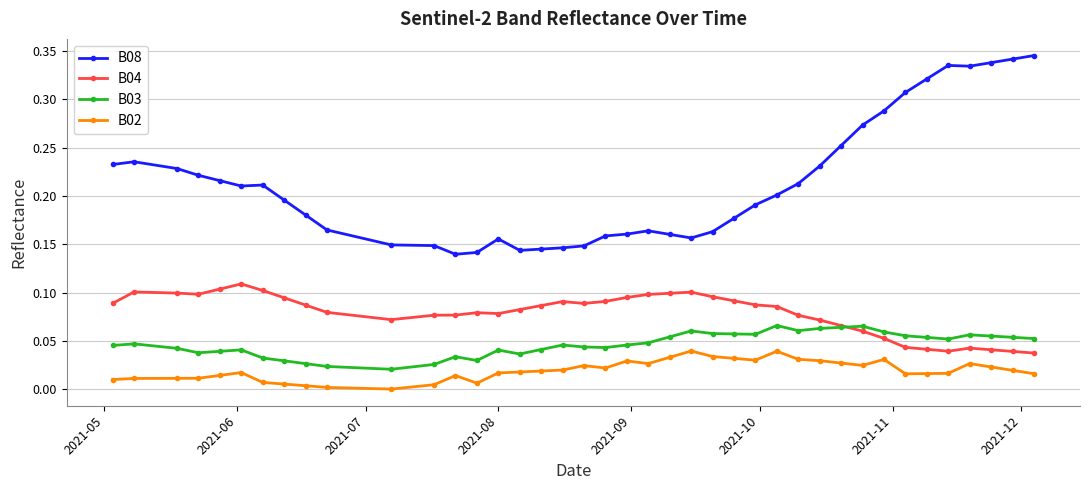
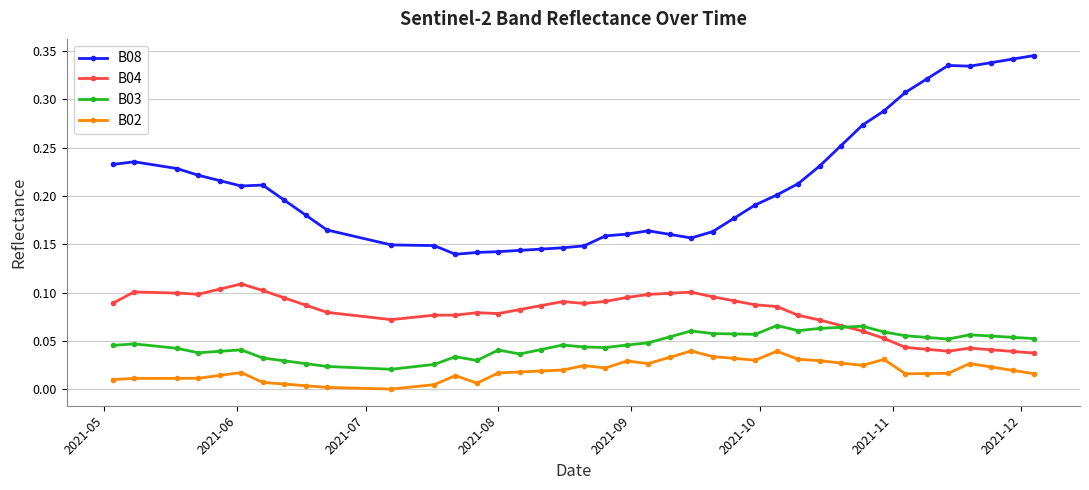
  {
    "B08": {
-     "2021-08": 0.16
+     "2021-08": 0.14
    },
    "B04": {
      "2021-08": 0.08
    },
    "B03": {
      "2021-08": 0.04
    },
    "B02": {
      "2021-08": 0.02
    }
  }
